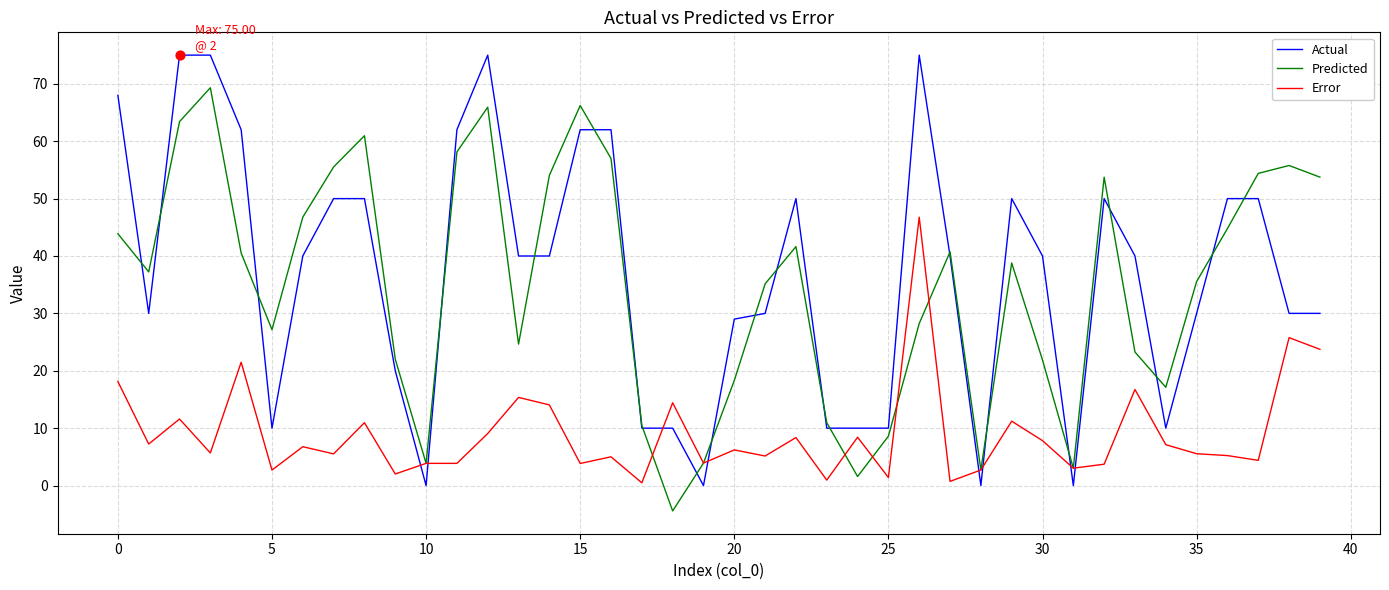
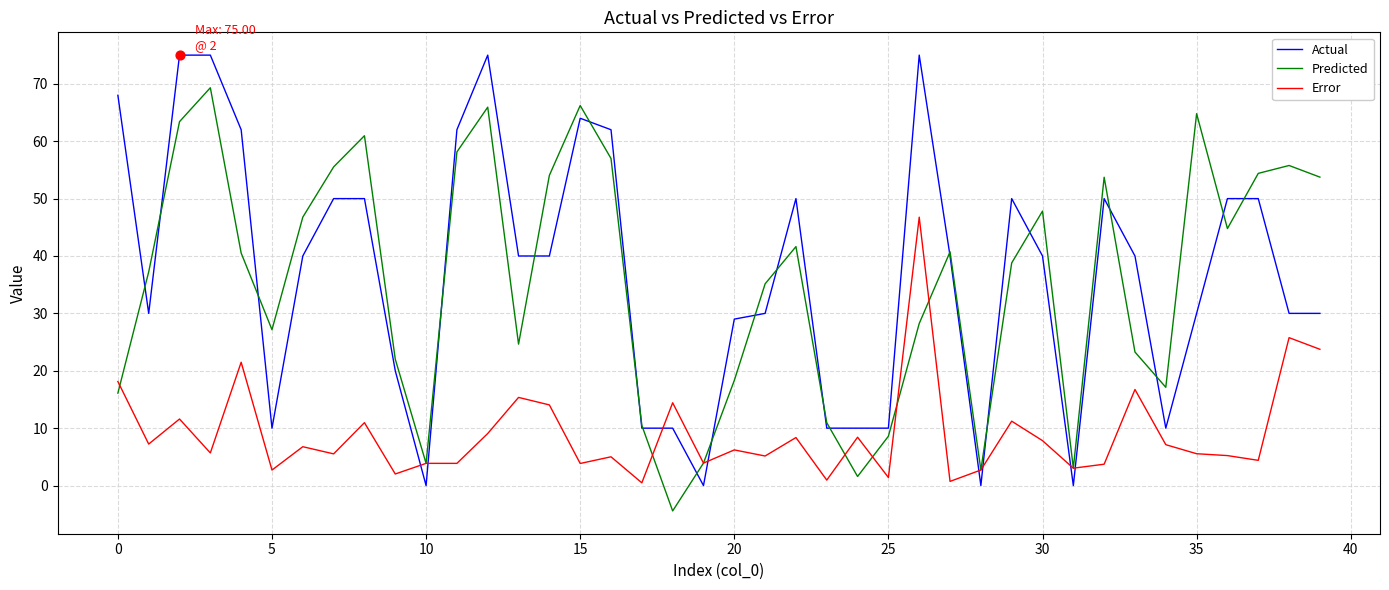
  {
    "Actual": {
      "0": 68,
      "5": 10,
      "10": 0,
-     "15": 62,
+     "15": 64,
      "20": 29,
      "25": 10,
      "30": 40,
      "35": 30
    },
    "Predicted": {
-     "0": 44,
+     "0": 16,
      "5": 27,
      "15": 66,
      "20": 18,
      "25": 9,
-     "30": 22,
-     "35": 36
+     "30": 48,
+     "35": 65
    }
  }
